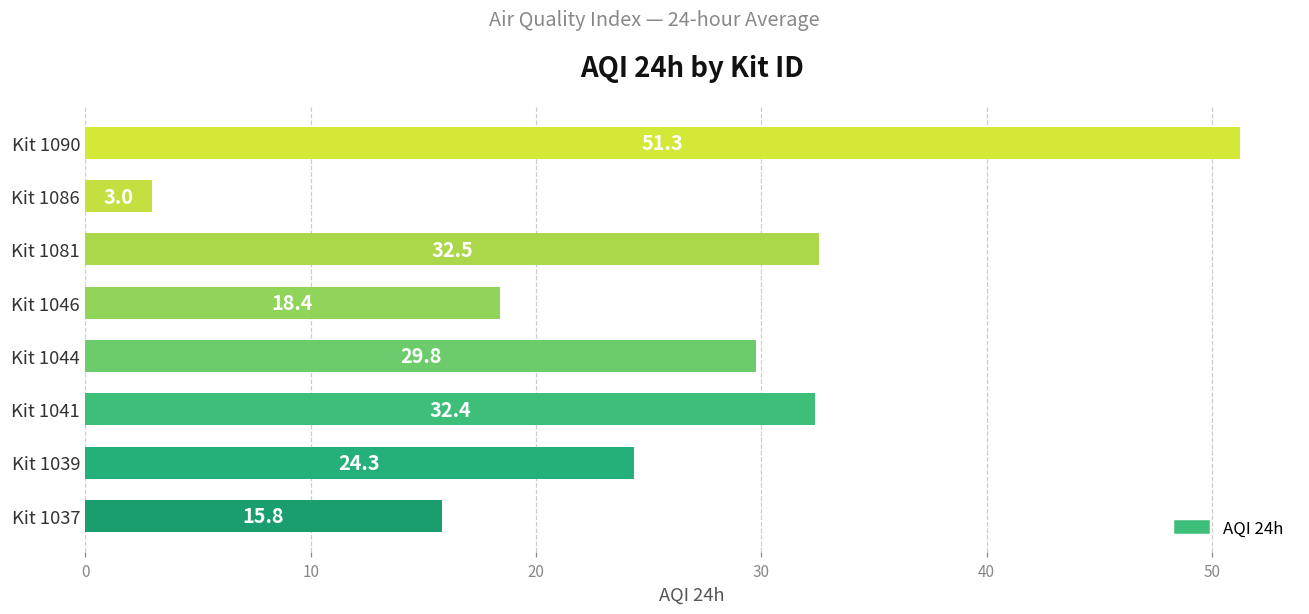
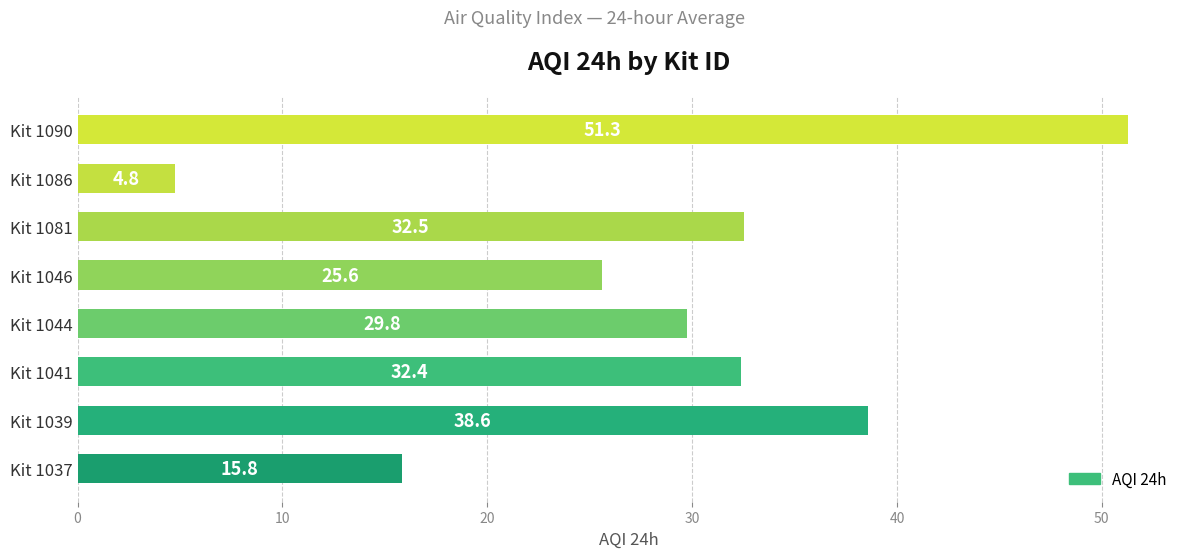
  {
    "Kit 1090": 51.3,
-   "Kit 1086": 3.0,
+   "Kit 1086": 4.8,
    "Kit 1081": 32.5,
-   "Kit 1046": 18.4,
+   "Kit 1046": 25.6,
    "Kit 1044": 29.8,
    "Kit 1041": 32.4,
-   "Kit 1039": 24.3,
+   "Kit 1039": 38.6,
    "Kit 1037": 15.8
  }
